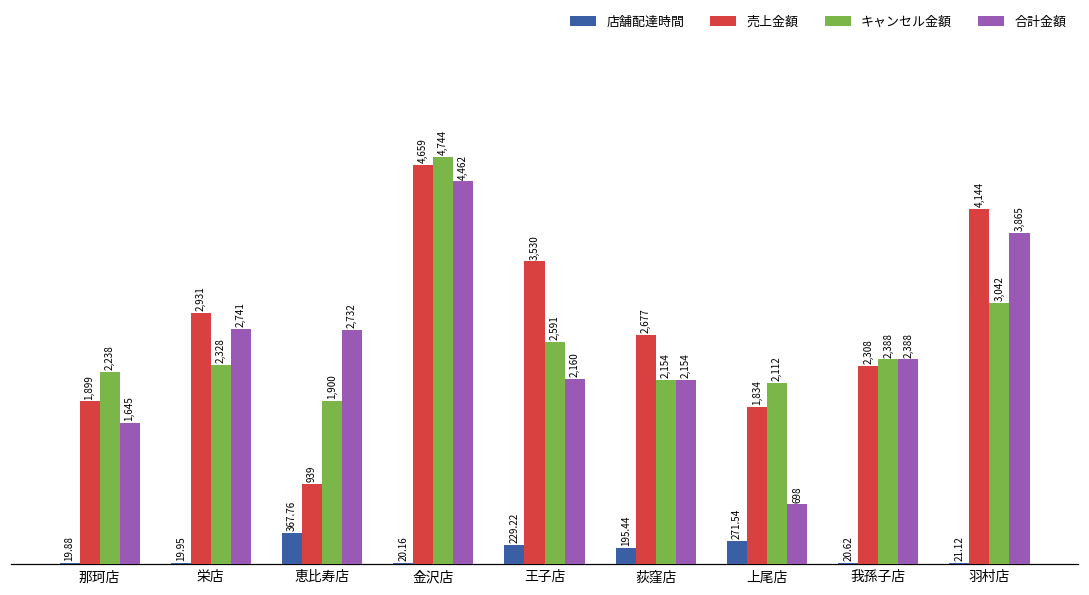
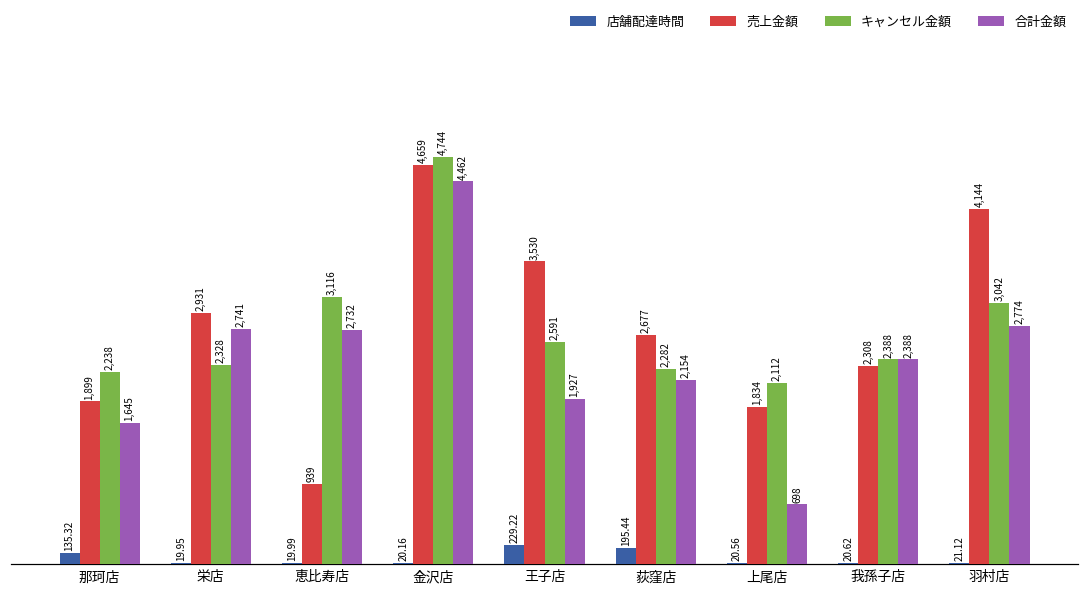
  {
    "店舗配達時間": {
-     "那珂店": "19.88",
+     "那珂店": "135.32",
      "栄店": "19.95",
-     "恵比寿店": "367.76",
+     "恵比寿店": "19.99",
      "金沢店": "20.16",
      "王子店": "229.22",
      "荻窪店": "195.44",
-     "上尾店": "271.54",
+     "上尾店": "20.56",
      "我孫子店": "20.62",
      "羽村店": "21.12"
    },
    "売上金額": {
      "那珂店": "1,899",
      "栄店": "2,931",
      "恵比寿店": "939",
      "金沢店": "4,659",
      "王子店": "3,530",
      "荻窪店": "2,677",
      "上尾店": "1,834",
      "我孫子店": "2,308",
      "羽村店": "4,144"
    },
    "キャンセル金額": {
      "那珂店": "2,238",
      "栄店": "2,328",
-     "恵比寿店": "1,900",
+     "恵比寿店": "3,116",
      "金沢店": "4,744",
      "王子店": "2,591",
-     "荻窪店": "2,154",
+     "荻窪店": "2,282",
      "上尾店": "2,112",
      "我孫子店": "2,388",
      "羽村店": "3,042"
    },
    "合計金額": {
      "那珂店": "1,645",
      "栄店": "2,741",
      "恵比寿店": "2,732",
      "金沢店": "4,462",
-     "王子店": "2,160",
+     "王子店": "1,927",
      "荻窪店": "2,154",
      "上尾店": "698",
      "我孫子店": "2,388",
-     "羽村店": "3,865"
+     "羽村店": "2,774"
    }
  }
